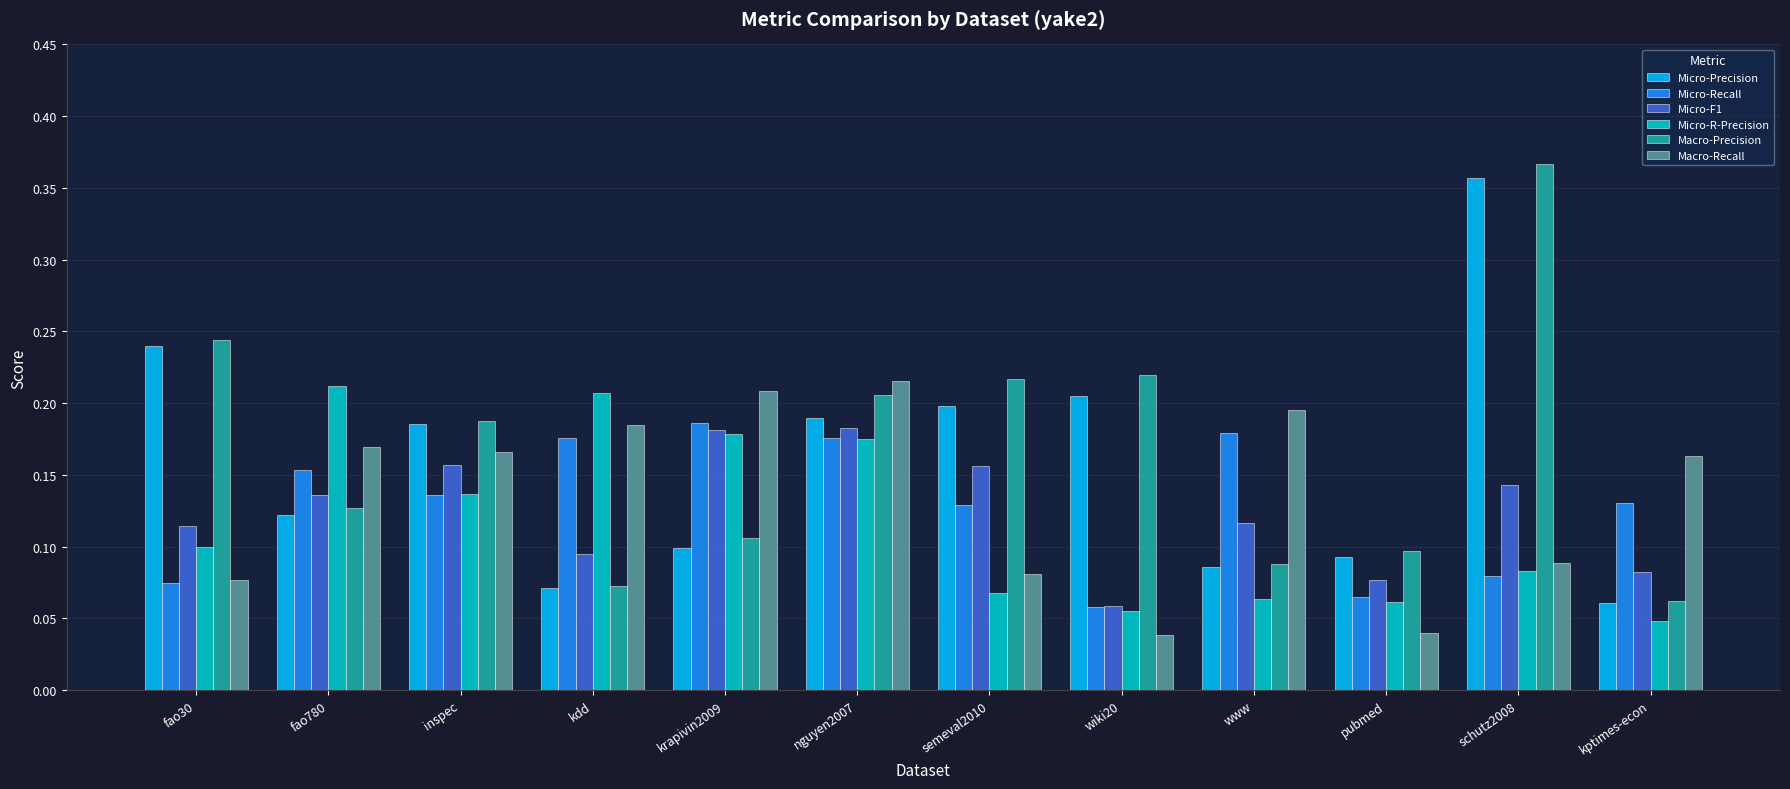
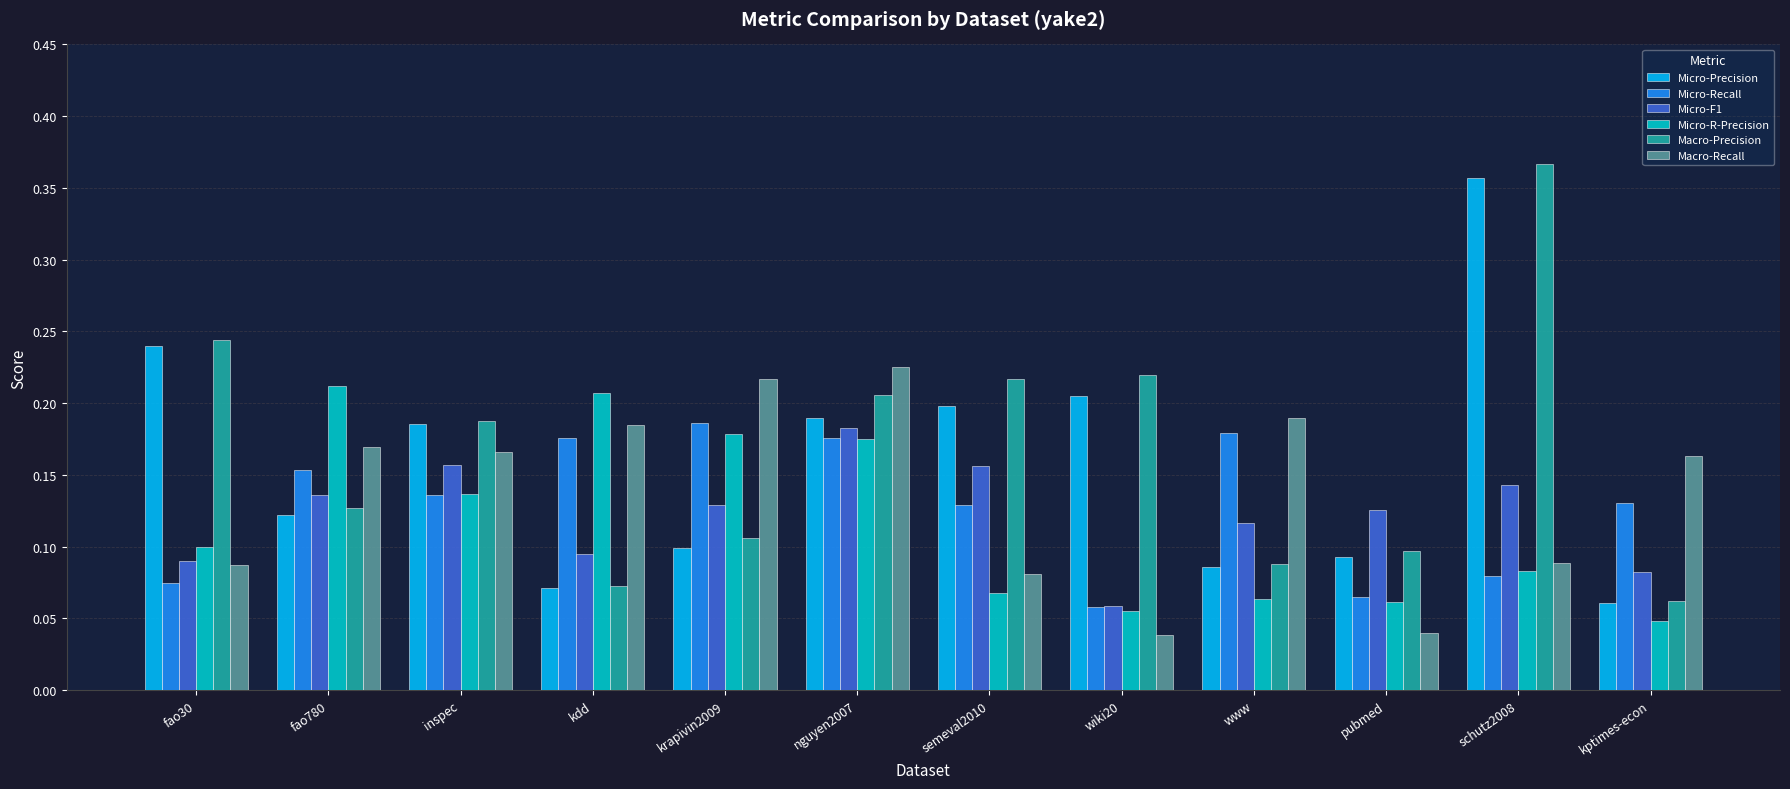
  {
    "Micro-F1": {
-     "fao30": 0.114,
+     "fao30": 0.090,
      "fao780": 0.136,
      "inspec": 0.157,
      "kdd": 0.095,
-     "krapivin2009": 0.181,
+     "krapivin2009": 0.129,
      "nguyen2007": 0.182,
      "semeval2010": 0.156,
      "wiki20": 0.058,
      "www": 0.116,
-     "pubmed": 0.077,
+     "pubmed": 0.125,
      "schutz2008": 0.143,
      "kptimes-econ": 0.083
    },
    "Macro-Recall": {
-     "fao30": 0.077,
+     "fao30": 0.087,
      "fao780": 0.170,
      "inspec": 0.166,
      "kdd": 0.185,
-     "krapivin2009": 0.208,
-     "nguyen2007": 0.215,
+     "krapivin2009": 0.217,
+     "nguyen2007": 0.225,
      "semeval2010": 0.081,
      "wiki20": 0.038,
-     "www": 0.195,
+     "www": 0.190,
      "pubmed": 0.040,
      "schutz2008": 0.088,
      "kptimes-econ": 0.163
    }
  }
